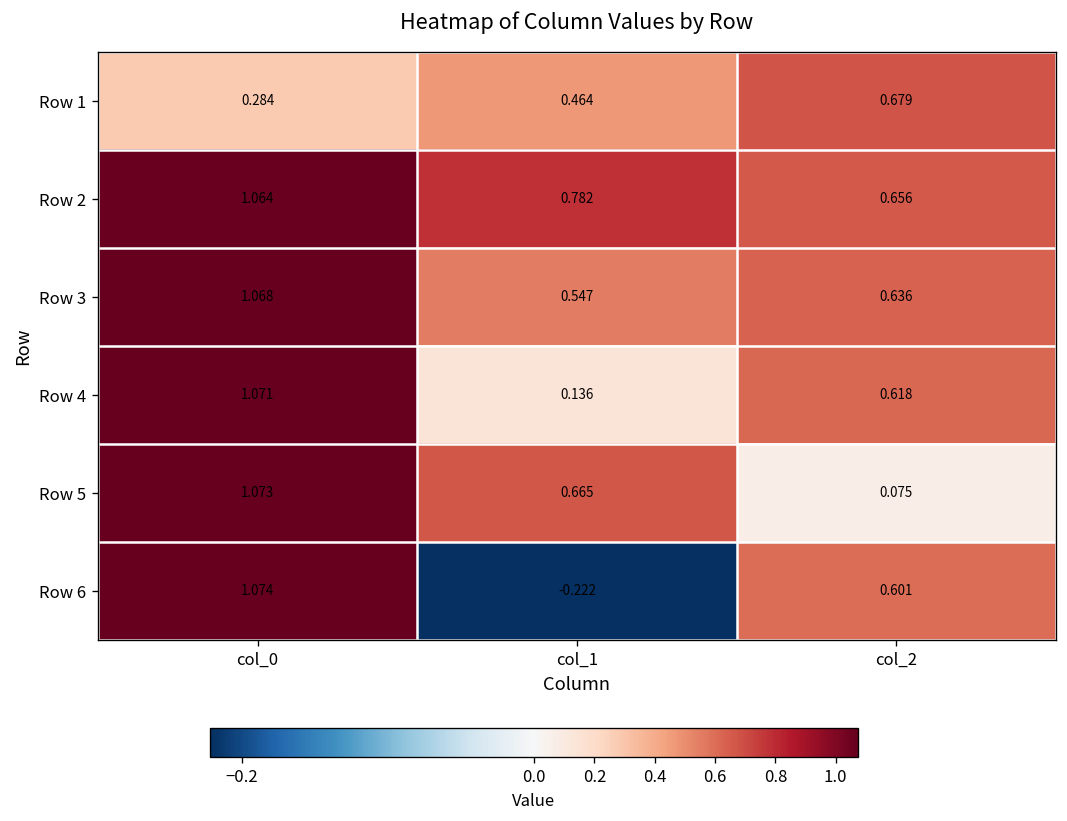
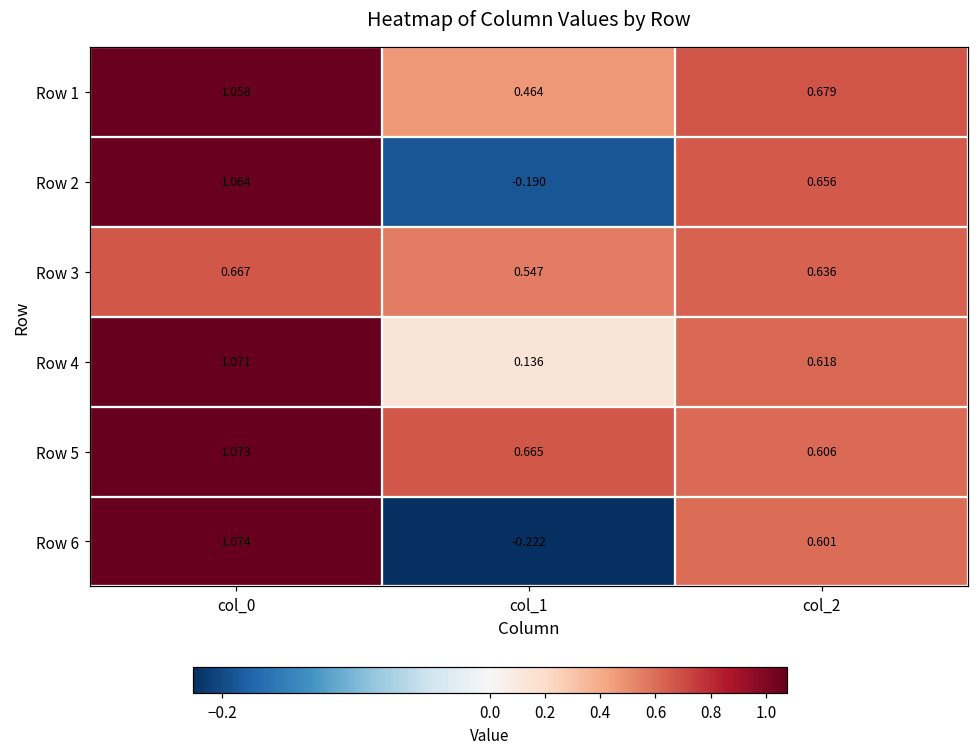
  {
    "Row 1": {
-     "col_0": 0.284,
+     "col_0": 1.058,
      "col_1": 0.464,
      "col_2": 0.679
    },
    "Row 2": {
      "col_0": 1.064,
-     "col_1": 0.782,
+     "col_1": -0.190,
      "col_2": 0.656
    },
    "Row 3": {
-     "col_0": 1.068,
+     "col_0": 0.667,
      "col_1": 0.547,
      "col_2": 0.636
    },
    "Row 4": {
      "col_0": 1.071,
      "col_1": 0.136,
      "col_2": 0.618
    },
    "Row 5": {
      "col_0": 1.073,
      "col_1": 0.665,
-     "col_2": 0.075
+     "col_2": 0.606
    },
    "Row 6": {
      "col_0": 1.074,
      "col_1": -0.222,
      "col_2": 0.601
    }
  }
